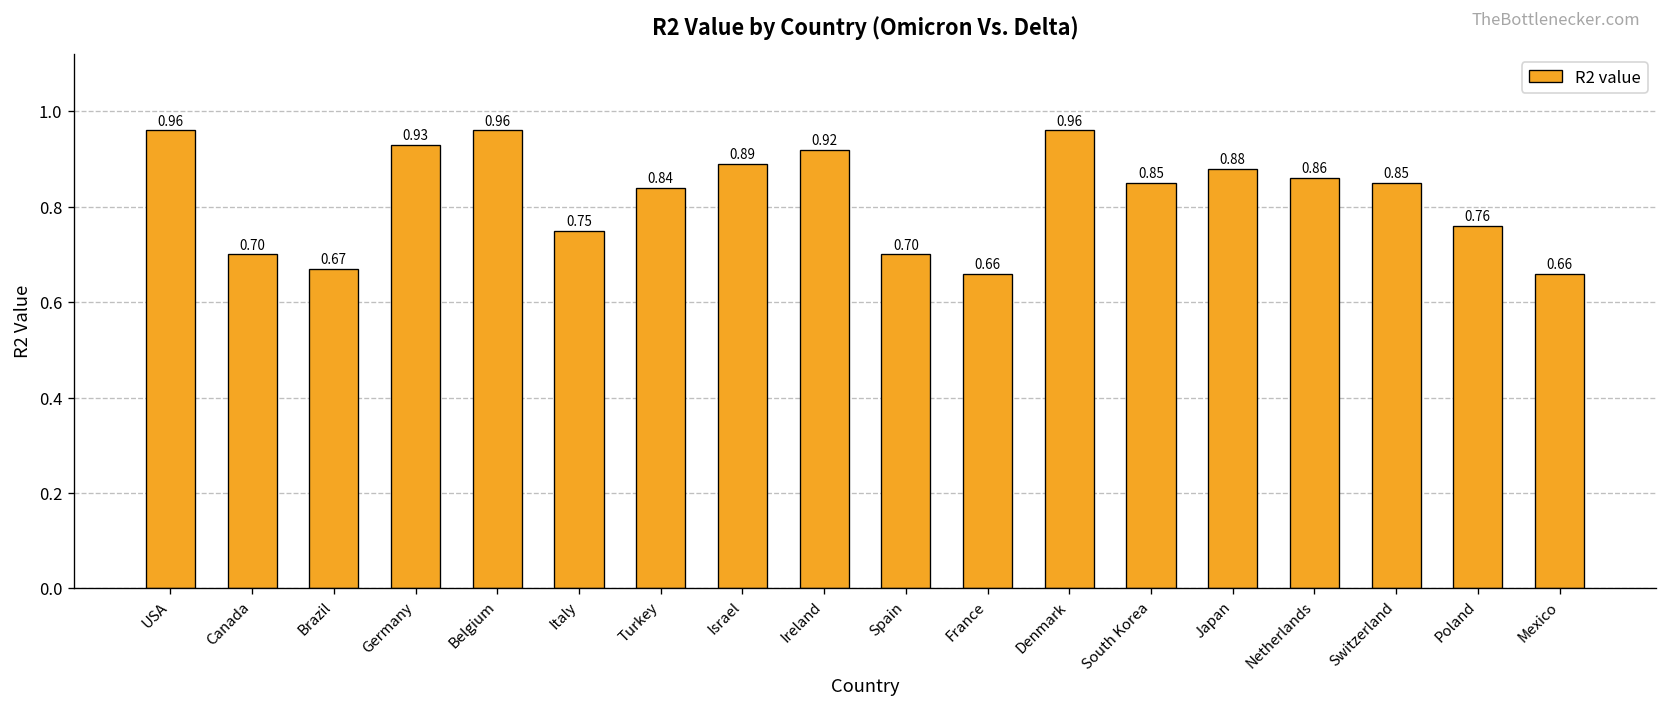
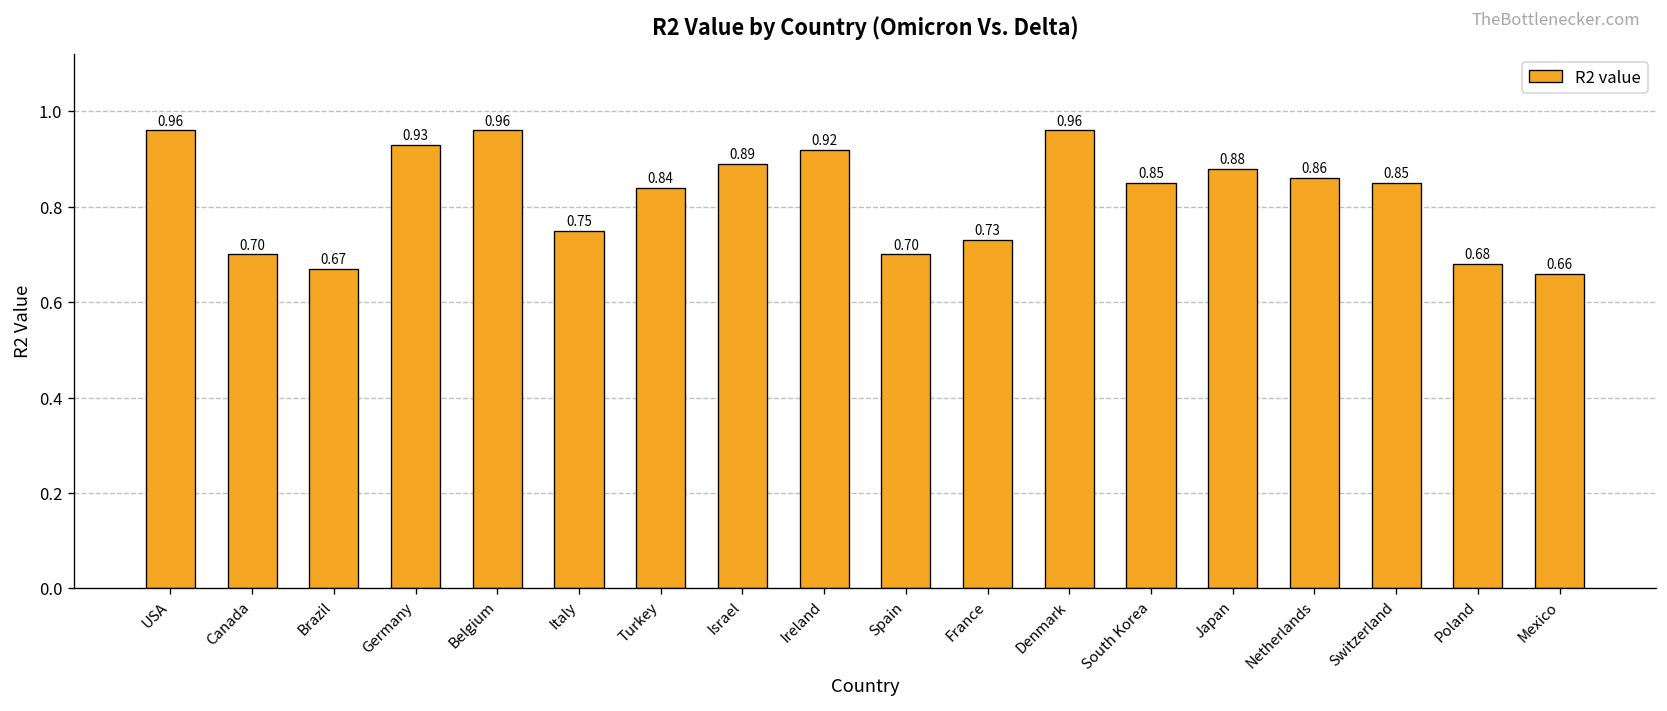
  {
    "USA": 0.96,
    "Canada": 0.70,
    "Brazil": 0.67,
    "Germany": 0.93,
    "Belgium": 0.96,
    "Italy": 0.75,
    "Turkey": 0.84,
    "Israel": 0.89,
    "Ireland": 0.92,
    "Spain": 0.70,
-   "France": 0.66,
+   "France": 0.73,
    "Denmark": 0.96,
    "South Korea": 0.85,
    "Japan": 0.88,
    "Netherlands": 0.86,
    "Switzerland": 0.85,
-   "Poland": 0.76,
+   "Poland": 0.68,
    "Mexico": 0.66
  }
